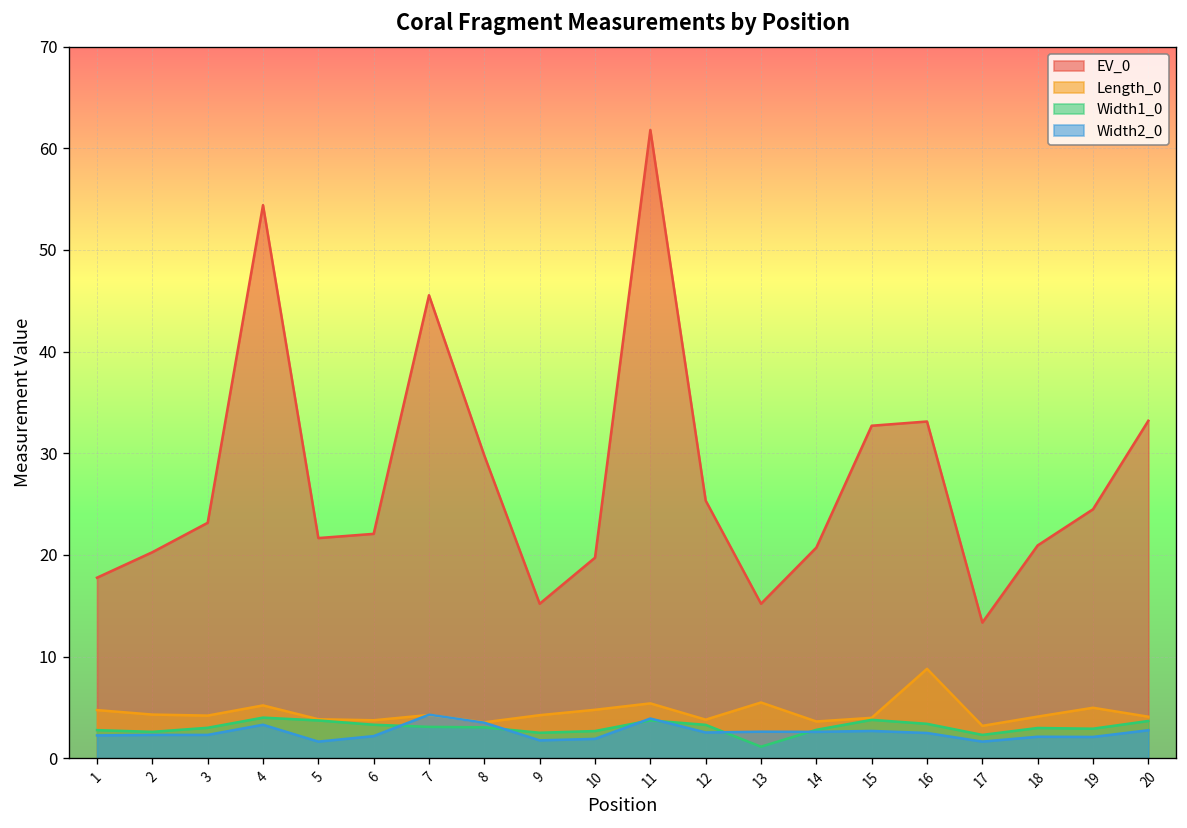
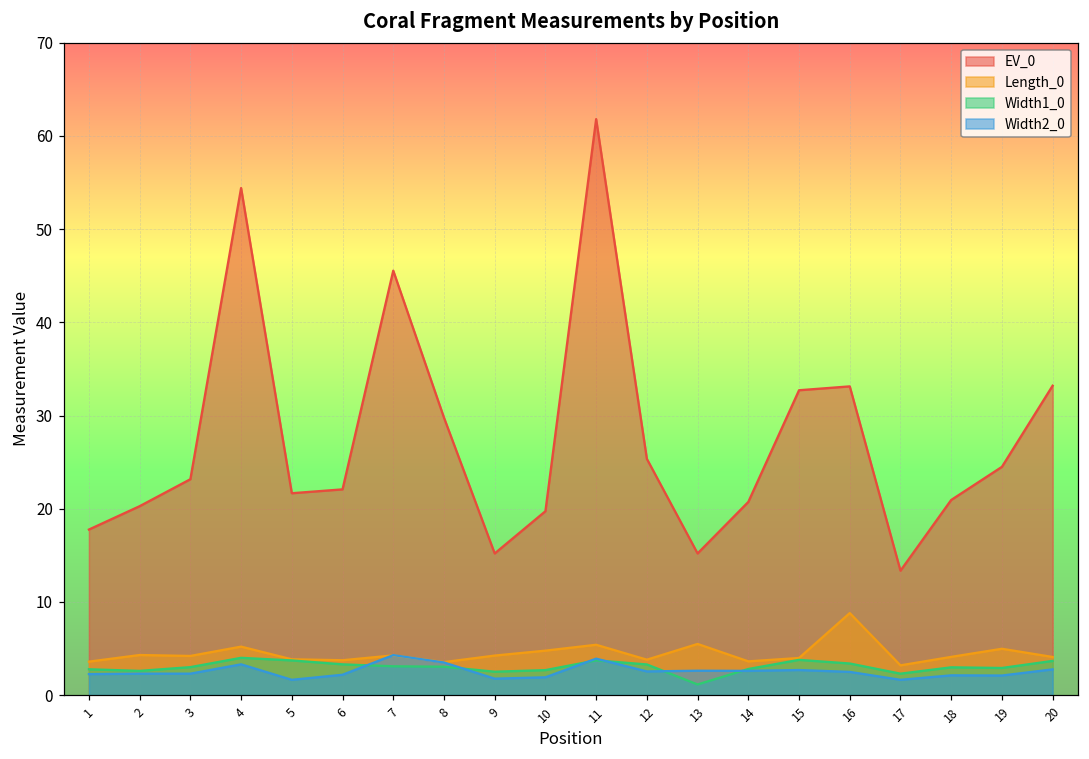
  {
    "EV_0": {
      "1": 18,
      "2": 20,
      "3": 23,
      "4": 54,
      "5": 22,
      "6": 22,
      "7": 46,
      "8": 30,
      "9": 15,
      "10": 20,
      "11": 62,
      "12": 25,
      "13": 15,
      "14": 21,
      "15": 33,
      "16": 33,
      "17": 13,
      "18": 21,
      "19": 24,
      "20": 33
    },
    "Length_0": {
-     "1": 5,
+     "1": 4,
      "2": 4,
      "3": 4,
      "4": 5,
      "6": 4,
      "9": 4,
      "10": 5,
      "11": 5,
      "12": 4,
      "13": 5,
      "14": 4,
      "16": 9,
      "17": 3,
      "18": 4,
      "19": 5,
      "20": 4
    },
    "Width1_0": {
      "1": 3,
      "3": 3,
      "4": 4,
      "6": 3,
      "7": 3,
      "8": 3,
      "9": 3,
      "10": 3,
      "12": 3,
      "13": 1,
      "16": 3,
      "17": 2,
      "18": 3,
      "19": 3,
      "20": 4
    },
    "Width2_0": {
      "1": 2,
      "3": 2,
      "4": 3,
      "5": 2,
      "6": 2,
      "9": 2,
      "10": 2,
      "12": 3,
      "13": 3,
      "15": 3,
      "16": 2,
      "17": 2,
      "18": 2,
      "19": 2,
      "20": 3
    }
  }
